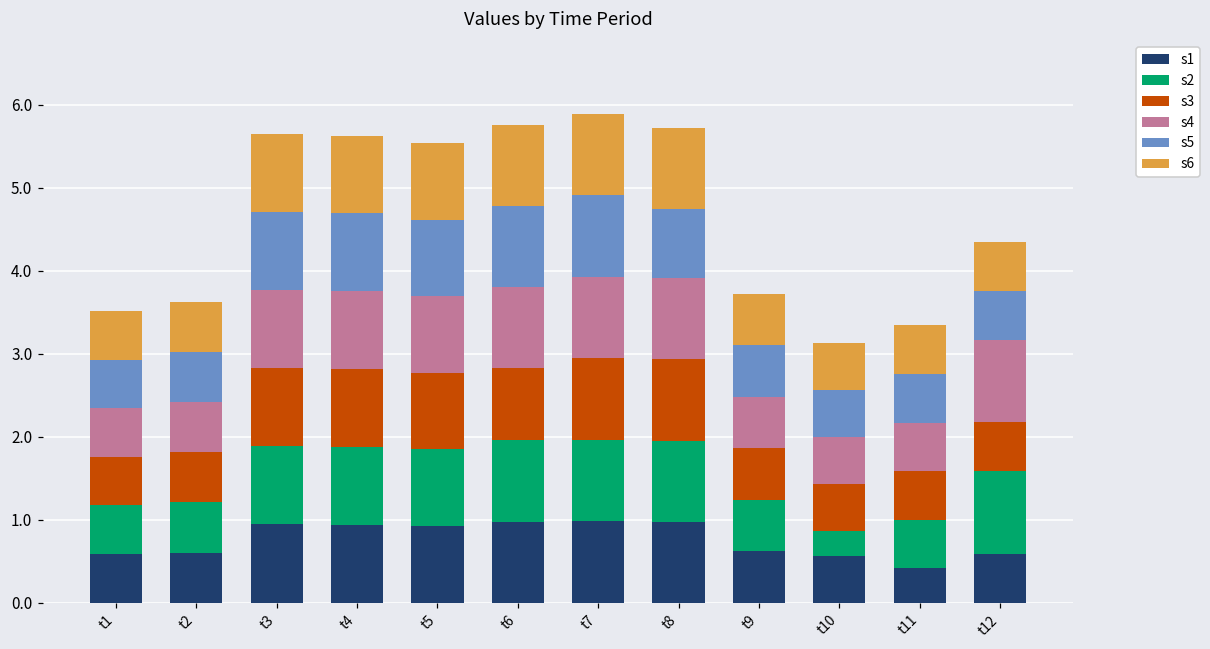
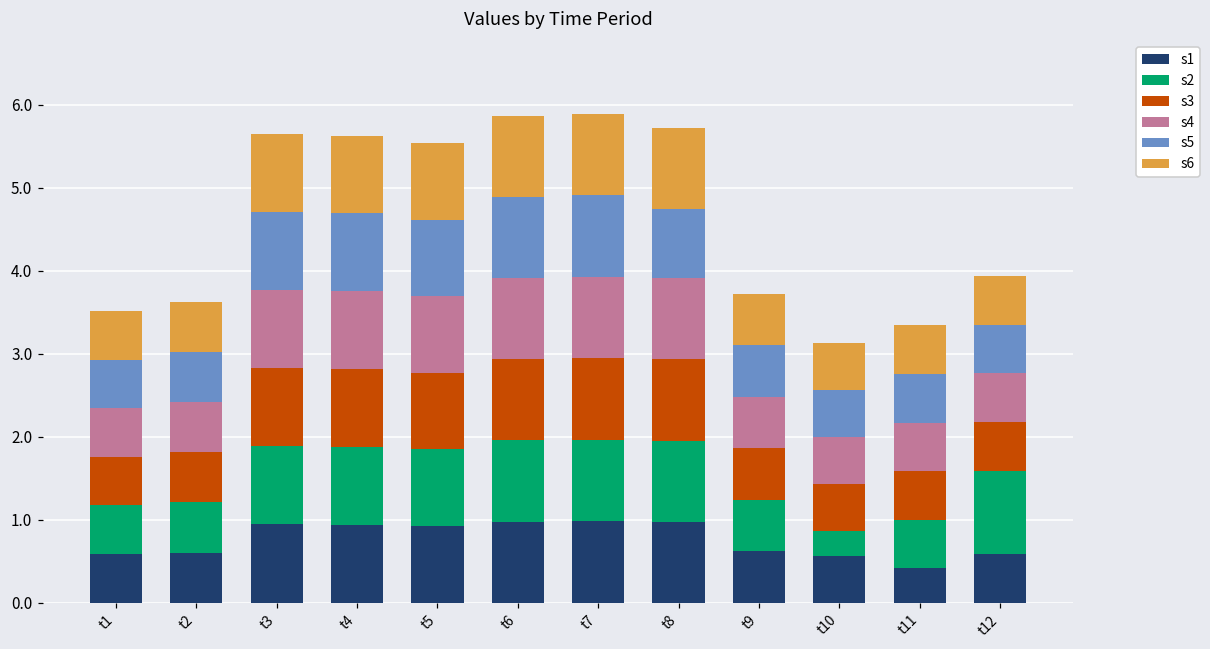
  {
    "s1": {
      "t1": 0.6,
      "t2": 0.6,
      "t3": 0.9,
      "t4": 0.9,
      "t5": 0.9,
      "t6": 1.0,
      "t7": 1.0,
      "t8": 1.0,
      "t9": 0.6,
      "t10": 0.6,
      "t11": 0.4,
      "t12": 0.6
    },
    "s2": {
      "t1": 0.6,
      "t2": 0.6,
      "t3": 0.9,
      "t4": 0.9,
      "t5": 0.9,
      "t6": 1.0,
      "t7": 1.0,
      "t8": 1.0,
      "t9": 0.6,
      "t10": 0.3,
      "t11": 0.6,
      "t12": 1.0
    },
    "s3": {
      "t1": 0.6,
      "t2": 0.6,
      "t3": 0.9,
      "t4": 0.9,
      "t5": 0.9,
-     "t6": 0.9,
+     "t6": 1.0,
      "t7": 1.0,
      "t8": 1.0,
      "t9": 0.6,
      "t10": 0.6,
      "t11": 0.6,
      "t12": 0.6
    },
    "s4": {
      "t1": 0.6,
      "t2": 0.6,
      "t3": 0.9,
      "t4": 0.9,
      "t5": 0.9,
      "t6": 1.0,
      "t7": 1.0,
      "t8": 1.0,
      "t9": 0.6,
      "t10": 0.6,
      "t11": 0.6,
-     "t12": 1.0
+     "t12": 0.6
    },
    "s5": {
      "t1": 0.6,
      "t2": 0.6,
      "t3": 0.9,
      "t4": 0.9,
      "t5": 0.9,
      "t6": 1.0,
      "t7": 1.0,
      "t8": 0.8,
      "t9": 0.6,
      "t10": 0.6,
      "t11": 0.6,
      "t12": 0.6
    },
    "s6": {
      "t1": 0.6,
      "t2": 0.6,
      "t3": 0.9,
      "t4": 0.9,
      "t5": 0.9,
      "t6": 1.0,
      "t7": 1.0,
      "t8": 1.0,
      "t9": 0.6,
      "t10": 0.6,
      "t11": 0.6,
      "t12": 0.6
    }
  }
